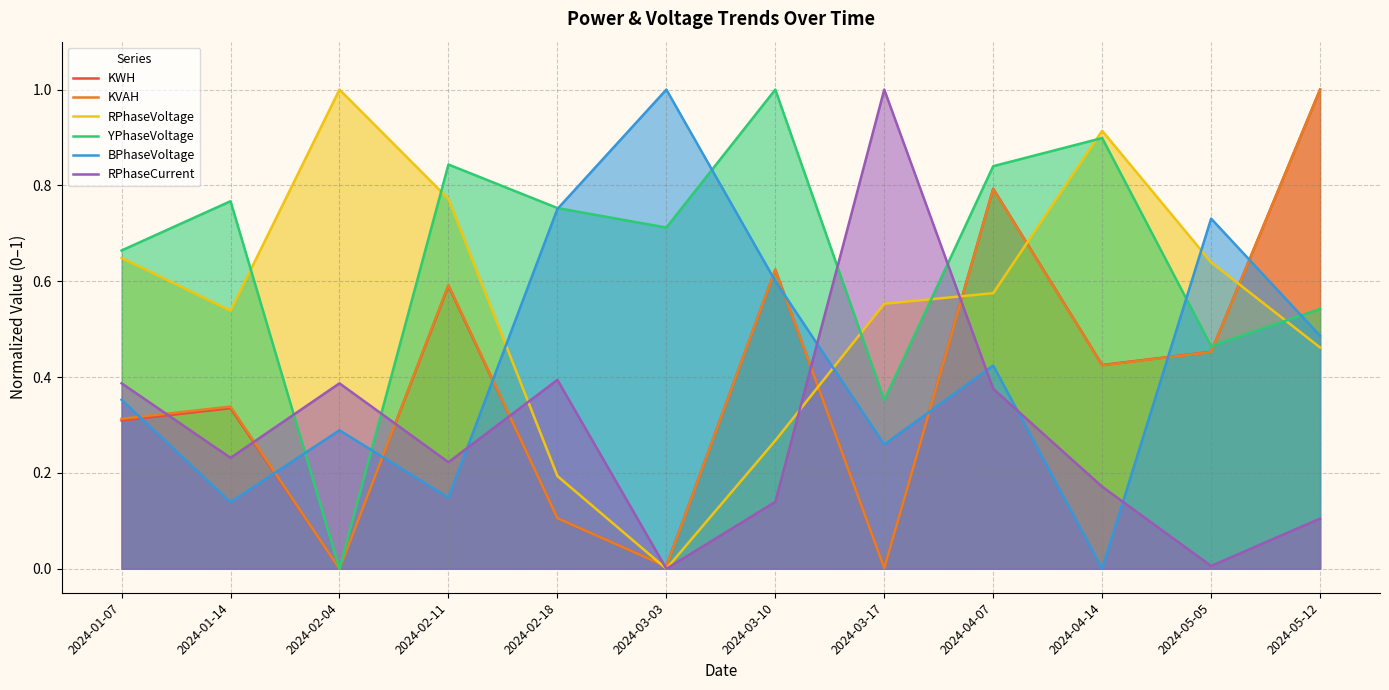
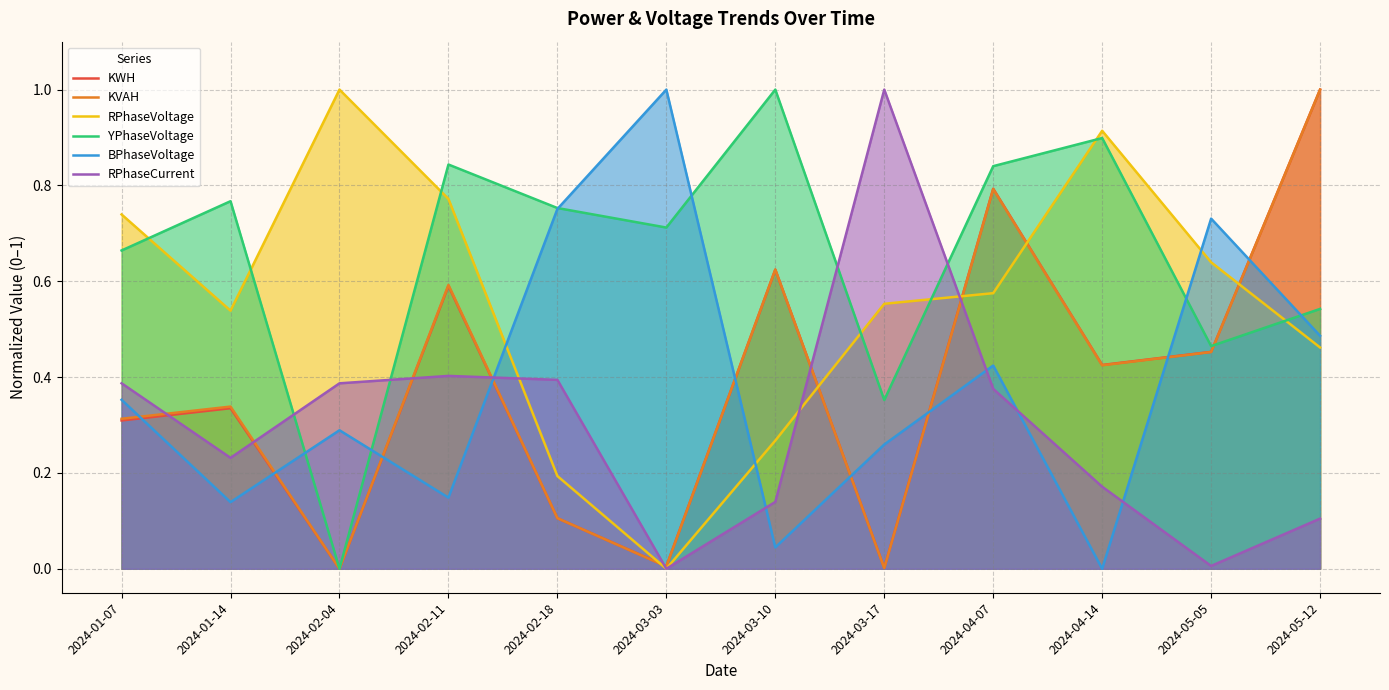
  {
    "RPhaseVoltage": {
-     "2024-01-07": 0.65,
+     "2024-01-07": 0.74,
      "2024-01-14": 0.54,
      "2024-02-04": 1.00,
      "2024-02-11": 0.77,
      "2024-02-18": 0.19,
      "2024-03-10": 0.27,
      "2024-03-17": 0.55,
      "2024-04-07": 0.58,
      "2024-04-14": 0.91,
      "2024-05-05": 0.64,
      "2024-05-12": 0.46
    },
    "YPhaseVoltage": {
      "2024-01-07": 0.66,
      "2024-01-14": 0.77,
      "2024-02-11": 0.84,
      "2024-03-03": 0.71,
      "2024-03-10": 1.00,
      "2024-03-17": 0.35,
      "2024-04-07": 0.84,
      "2024-04-14": 0.90,
      "2024-05-05": 0.46,
      "2024-05-12": 0.54
    },
    "BPhaseVoltage": {
      "2024-01-07": 0.35,
      "2024-01-14": 0.14,
      "2024-02-04": 0.29,
      "2024-02-11": 0.15,
      "2024-03-03": 1.00,
-     "2024-03-10": 0.60,
+     "2024-03-10": 0.04,
      "2024-03-17": 0.26,
      "2024-04-07": 0.42,
      "2024-04-14": 0.00,
      "2024-05-05": 0.73,
      "2024-05-12": 0.49
    },
    "RPhaseCurrent": {
      "2024-01-07": 0.39,
      "2024-01-14": 0.23,
      "2024-02-04": 0.39,
-     "2024-02-11": 0.22,
+     "2024-02-11": 0.40,
      "2024-02-18": 0.39,
      "2024-03-10": 0.14,
      "2024-03-17": 1.00,
      "2024-04-07": 0.38,
      "2024-04-14": 0.17,
      "2024-05-05": 0.01,
      "2024-05-12": 0.10
    }
  }
